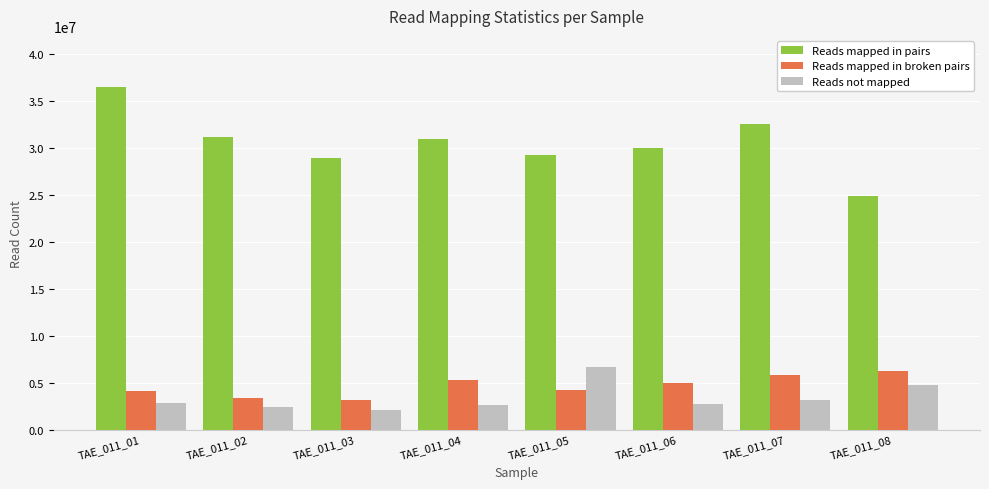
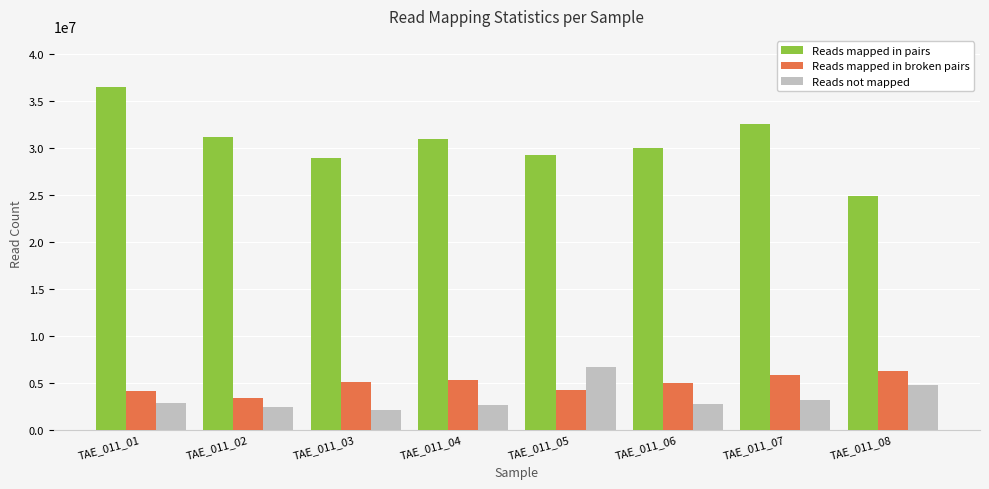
  {
    "Reads mapped in pairs": {
      "TAE_011_01": 36000000,
      "TAE_011_02": 31000000,
      "TAE_011_03": 29000000,
      "TAE_011_04": 31000000,
      "TAE_011_05": 29000000,
      "TAE_011_06": 30000000,
      "TAE_011_07": 33000000,
      "TAE_011_08": 25000000
    },
    "Reads mapped in broken pairs": {
      "TAE_011_01": 4000000,
      "TAE_011_02": 3000000,
-     "TAE_011_03": 3000000,
+     "TAE_011_03": 5000000,
      "TAE_011_04": 5000000,
      "TAE_011_05": 4000000,
      "TAE_011_06": 5000000,
      "TAE_011_07": 6000000,
      "TAE_011_08": 6000000
    },
    "Reads not mapped": {
      "TAE_011_01": 3000000,
      "TAE_011_02": 2000000,
      "TAE_011_03": 2000000,
      "TAE_011_04": 3000000,
      "TAE_011_05": 7000000,
      "TAE_011_06": 3000000,
      "TAE_011_07": 3000000,
      "TAE_011_08": 5000000
    }
  }
